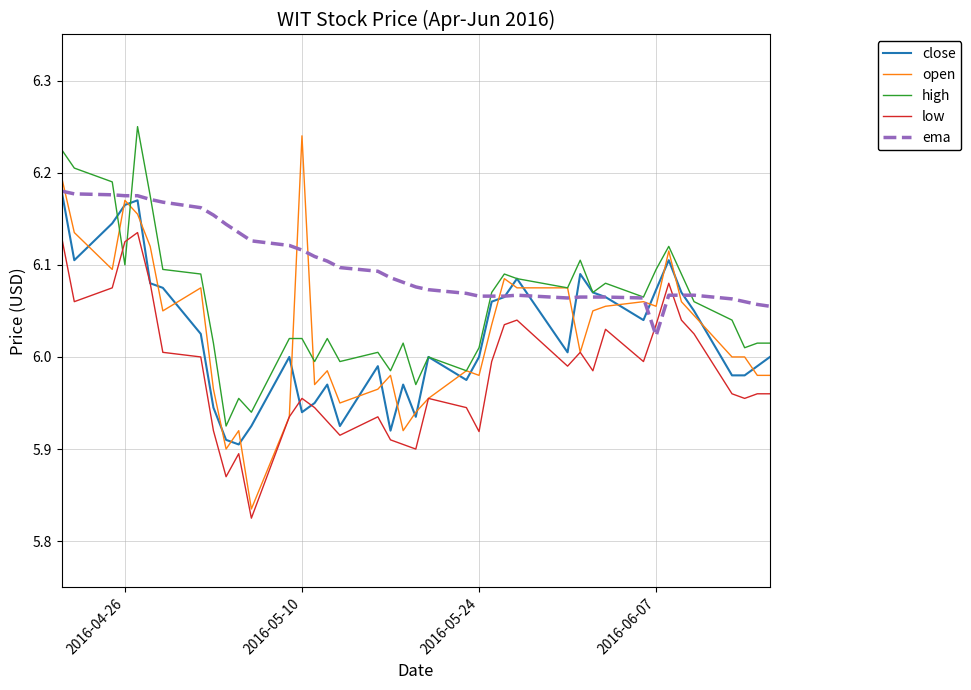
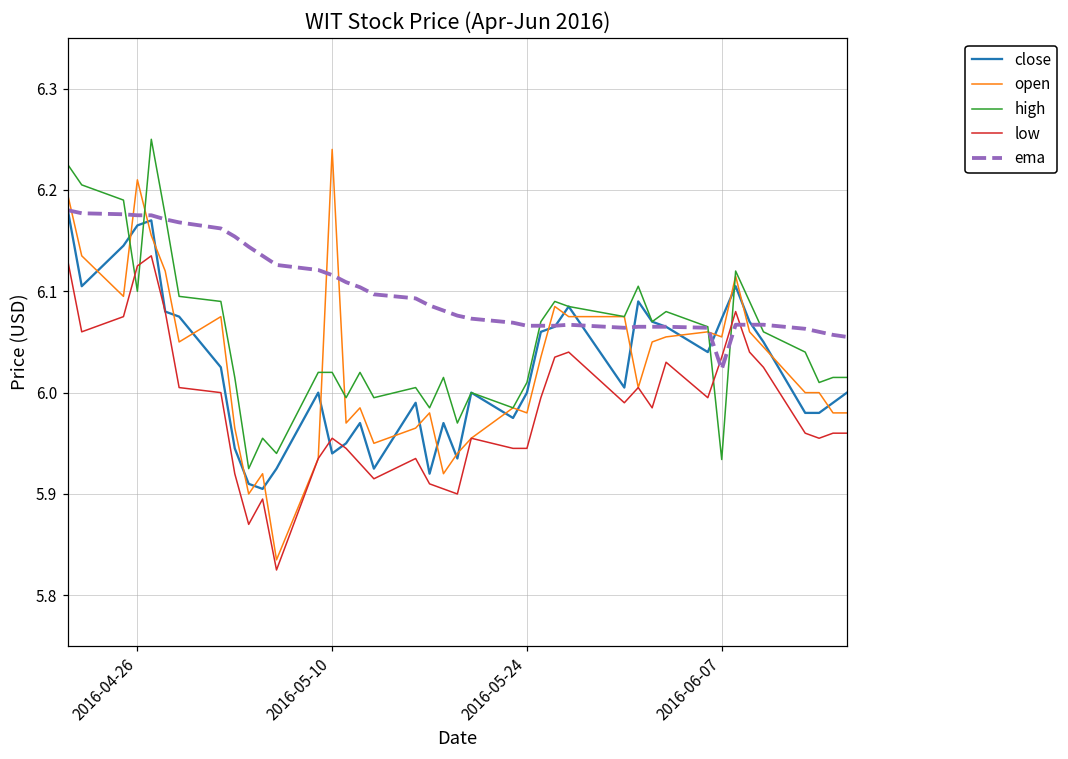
  {
    "close": {
      "2016-04-26": 6.17,
      "2016-05-10": 5.94,
      "2016-05-24": 6.00,
      "2016-06-07": 6.07
    },
    "open": {
-     "2016-04-26": 6.17,
+     "2016-04-26": 6.21,
      "2016-05-10": 6.24,
      "2016-05-24": 5.98,
      "2016-06-07": 6.06
    },
    "high": {
      "2016-04-26": 6.10,
      "2016-05-10": 6.02,
      "2016-05-24": 6.01,
-     "2016-06-07": 6.10
+     "2016-06-07": 5.93
    },
    "low": {
      "2016-04-26": 6.13,
      "2016-05-10": 5.96,
-     "2016-05-24": 5.92,
+     "2016-05-24": 5.95,
      "2016-06-07": 6.04
    },
    "ema": {
      "2016-04-26": 6.18,
      "2016-05-10": 6.12,
      "2016-05-24": 6.07,
      "2016-06-07": 6.02
    }
  }
